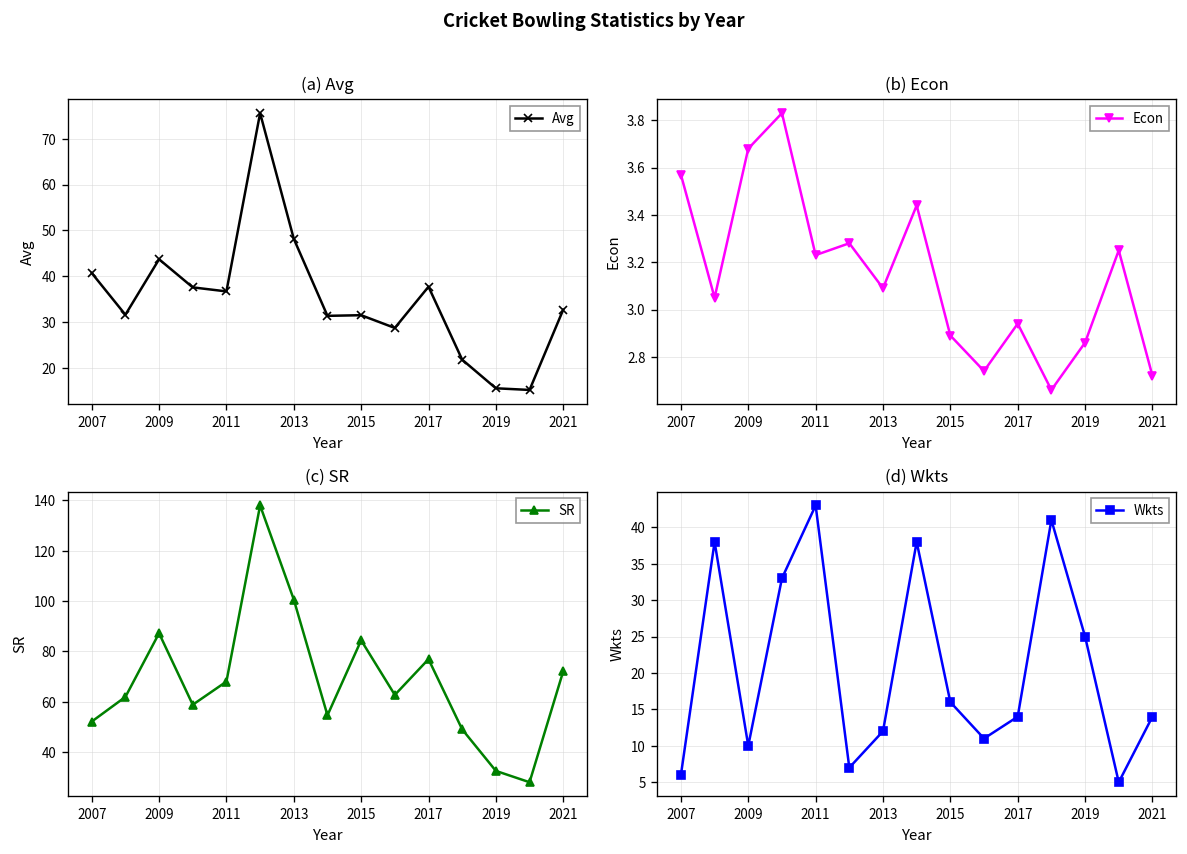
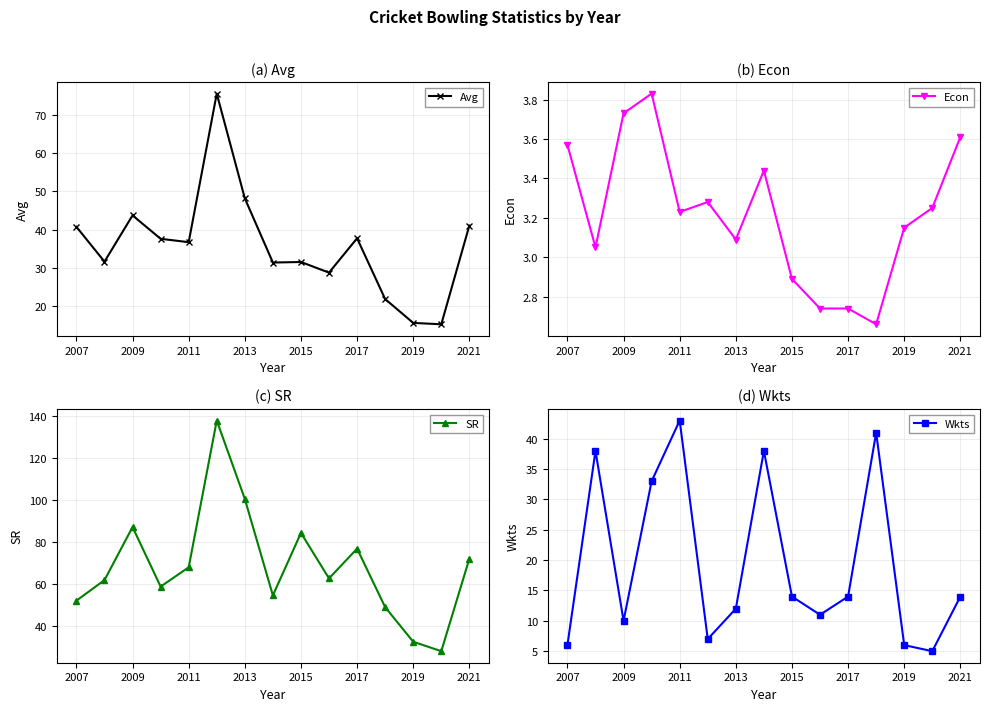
  {
    "(a) Avg": {
      "2007": 41,
      "2009": 44,
      "2011": 37,
      "2013": 48,
      "2015": 32,
      "2017": 38,
      "2019": 16,
-     "2021": 33
+     "2021": 41
    },
    "(b) Econ": {
      "2007": 3.57,
-     "2009": 3.68,
+     "2009": 3.73,
      "2011": 3.23,
      "2013": 3.09,
      "2015": 2.89,
-     "2017": 2.94,
-     "2019": 2.86,
-     "2021": 2.72
+     "2017": 2.74,
+     "2019": 3.15,
+     "2021": 3.61
    },
    "(c) SR": {
      "2007": 52,
      "2009": 87,
      "2011": 68,
      "2013": 101,
      "2015": 84,
      "2017": 77,
      "2019": 33,
      "2021": 72
    },
    "(d) Wkts": {
      "2007": 6,
      "2009": 10,
      "2011": 43,
      "2013": 12,
-     "2015": 16,
+     "2015": 14,
      "2017": 14,
-     "2019": 25,
+     "2019": 6,
      "2021": 14
    }
  }
